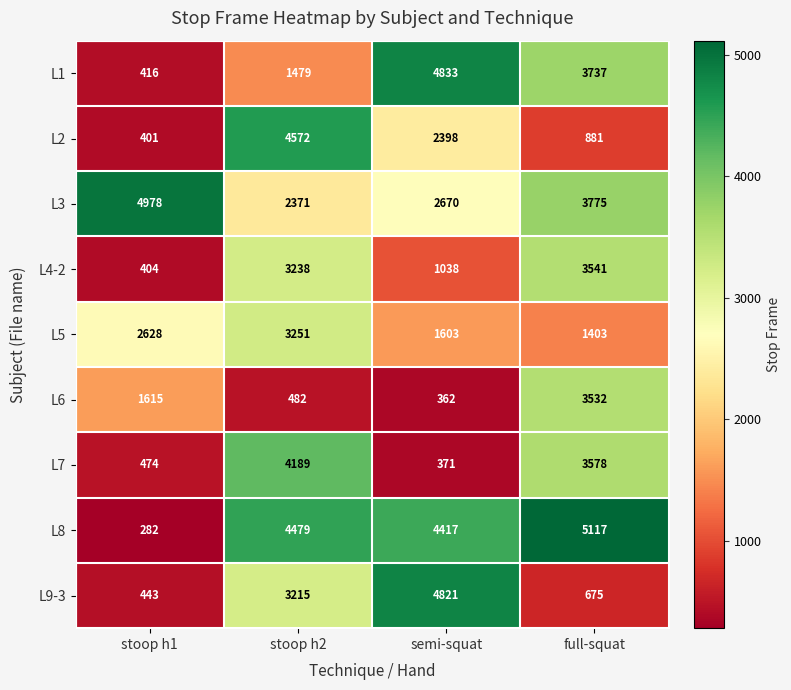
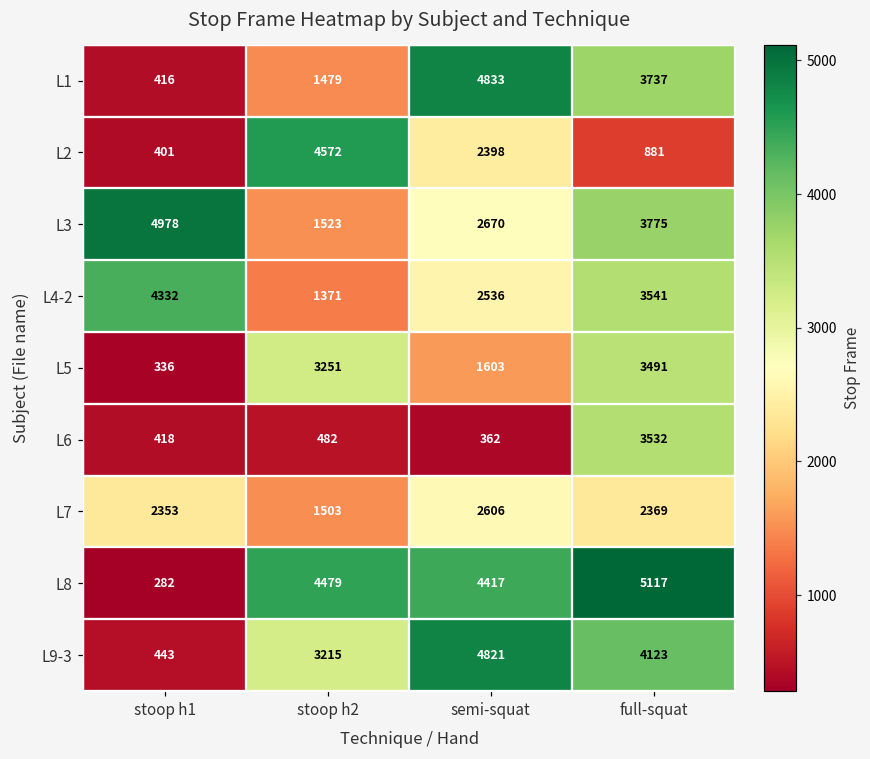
  {
    "L1": {
      "stoop h1": 416,
      "stoop h2": 1479,
      "semi-squat": 4833,
      "full-squat": 3737
    },
    "L2": {
      "stoop h1": 401,
      "stoop h2": 4572,
      "semi-squat": 2398,
      "full-squat": 881
    },
    "L3": {
      "stoop h1": 4978,
-     "stoop h2": 2371,
+     "stoop h2": 1523,
      "semi-squat": 2670,
      "full-squat": 3775
    },
    "L4-2": {
-     "stoop h1": 404,
-     "stoop h2": 3238,
-     "semi-squat": 1038,
+     "stoop h1": 4332,
+     "stoop h2": 1371,
+     "semi-squat": 2536,
      "full-squat": 3541
    },
    "L5": {
-     "stoop h1": 2628,
+     "stoop h1": 336,
      "stoop h2": 3251,
      "semi-squat": 1603,
-     "full-squat": 1403
+     "full-squat": 3491
    },
    "L6": {
-     "stoop h1": 1615,
+     "stoop h1": 418,
      "stoop h2": 482,
      "semi-squat": 362,
      "full-squat": 3532
    },
    "L7": {
-     "stoop h1": 474,
-     "stoop h2": 4189,
-     "semi-squat": 371,
-     "full-squat": 3578
+     "stoop h1": 2353,
+     "stoop h2": 1503,
+     "semi-squat": 2606,
+     "full-squat": 2369
    },
    "L8": {
      "stoop h1": 282,
      "stoop h2": 4479,
      "semi-squat": 4417,
      "full-squat": 5117
    },
    "L9-3": {
      "stoop h1": 443,
      "stoop h2": 3215,
      "semi-squat": 4821,
-     "full-squat": 675
+     "full-squat": 4123
    }
  }
